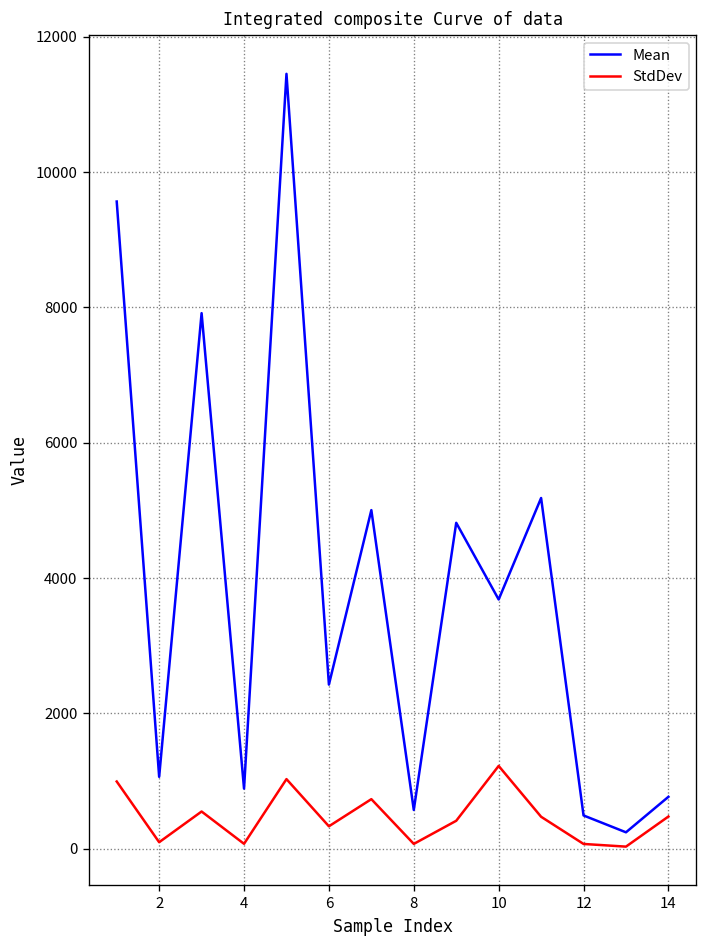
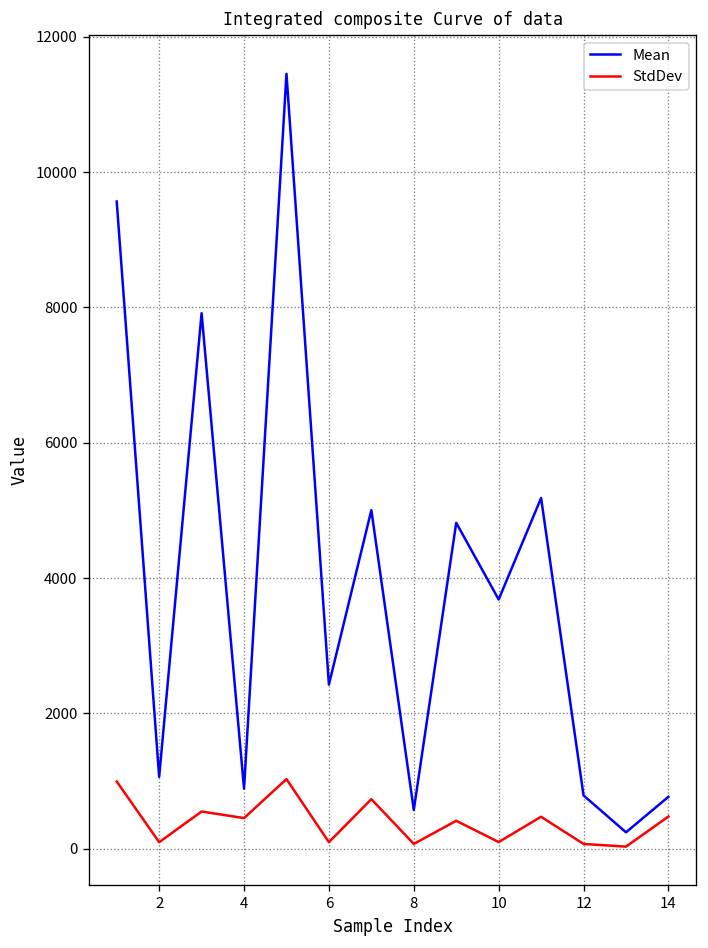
  {
    "Mean": {
      "2": 1100,
      "4": 900,
      "6": 2400,
      "8": 600,
      "10": 3700,
-     "12": 500,
+     "12": 800,
      "14": 800
    },
    "StdDev": {
      "2": 100,
-     "4": 100,
-     "6": 300,
+     "4": 500,
+     "6": 100,
      "8": 100,
-     "10": 1200,
+     "10": 100,
      "12": 100,
      "14": 500
    }
  }
